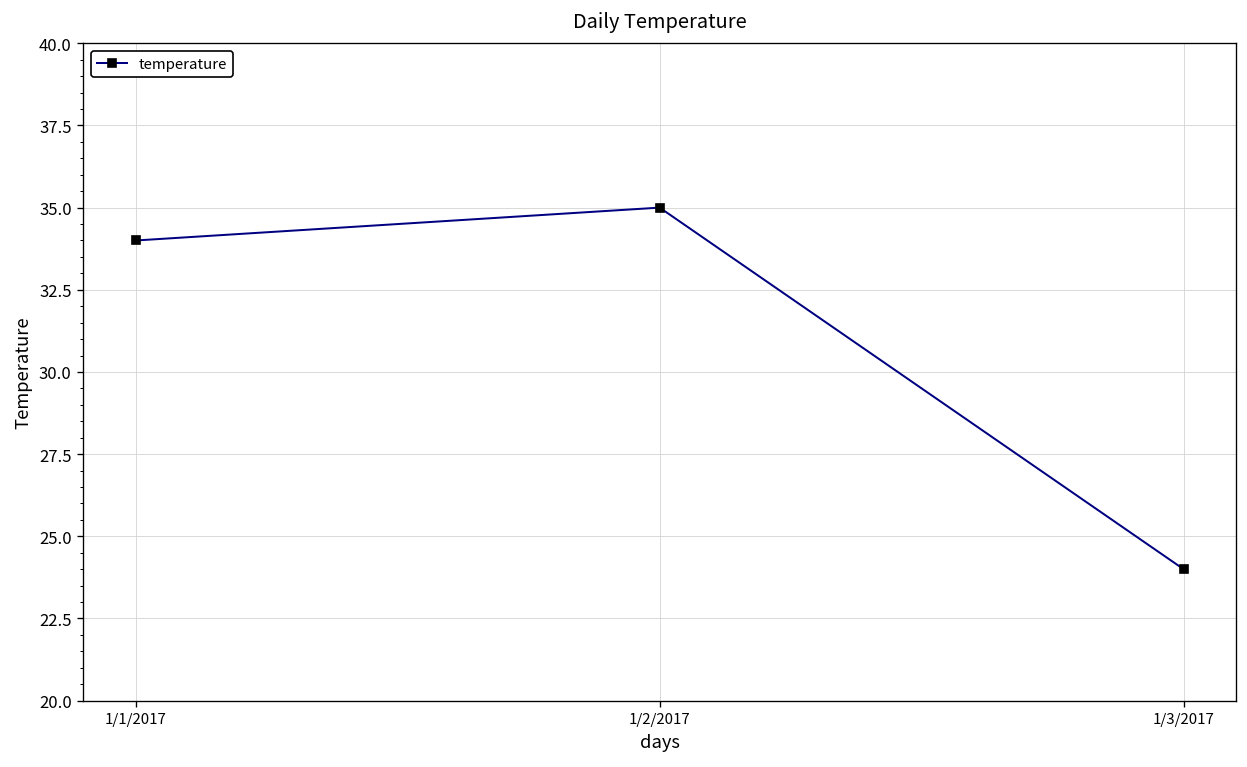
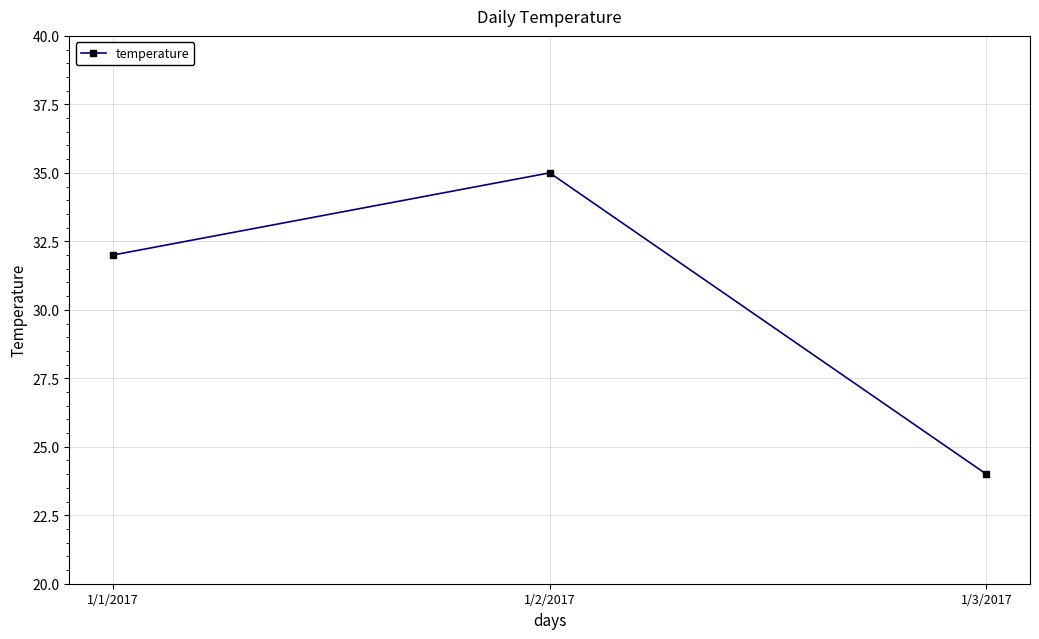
  {
-   "1/1/2017": 34,
+   "1/1/2017": 32,
    "1/2/2017": 35,
    "1/3/2017": 24
  }
